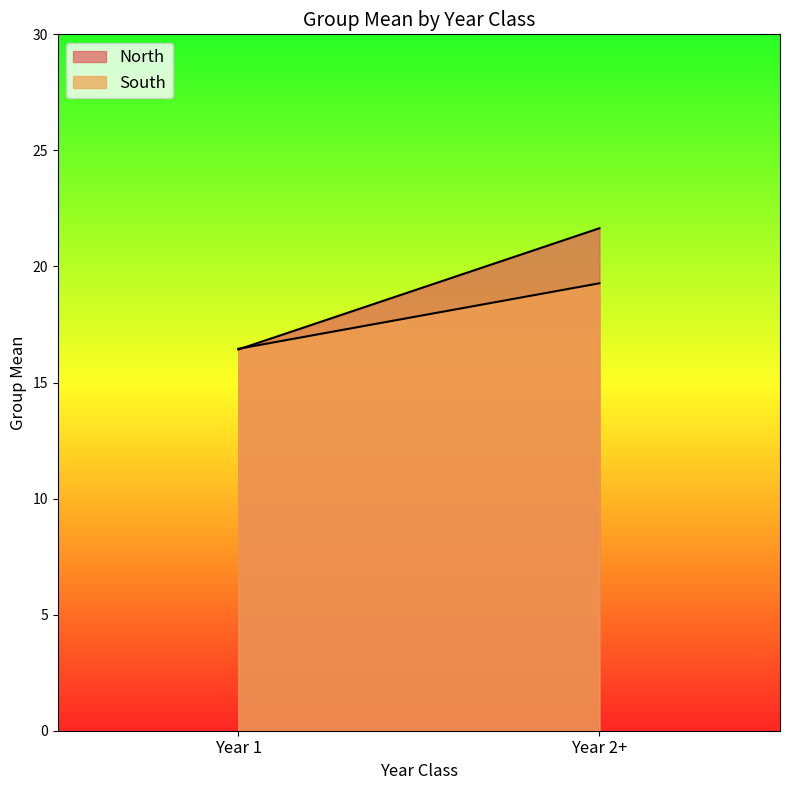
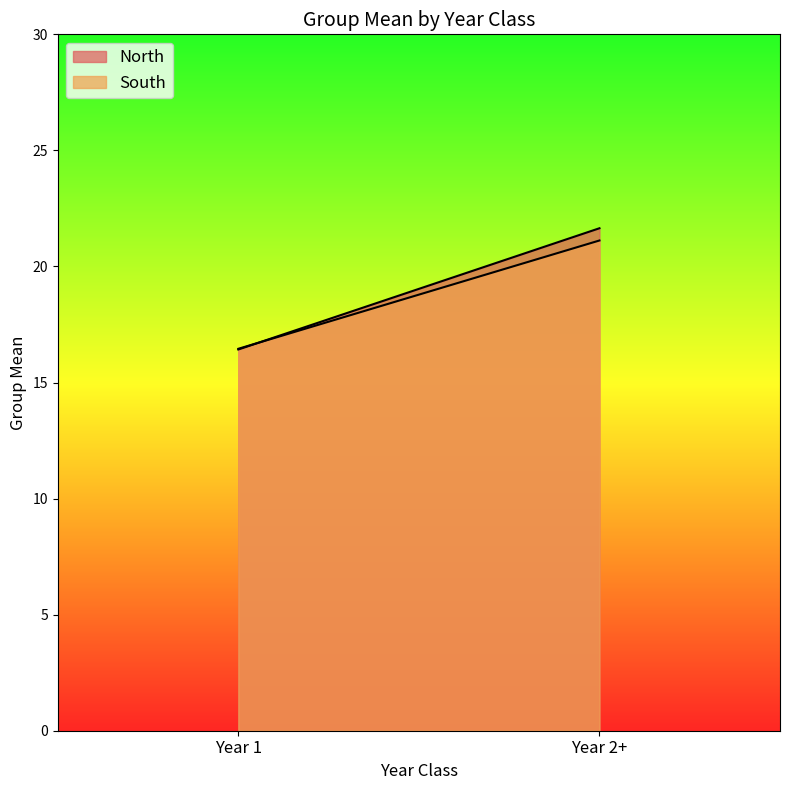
  {
    "North": {
      "Year 2+": 21.6
    },
    "South": {
-     "Year 2+": 19.3
+     "Year 2+": 21.1
    }
  }
